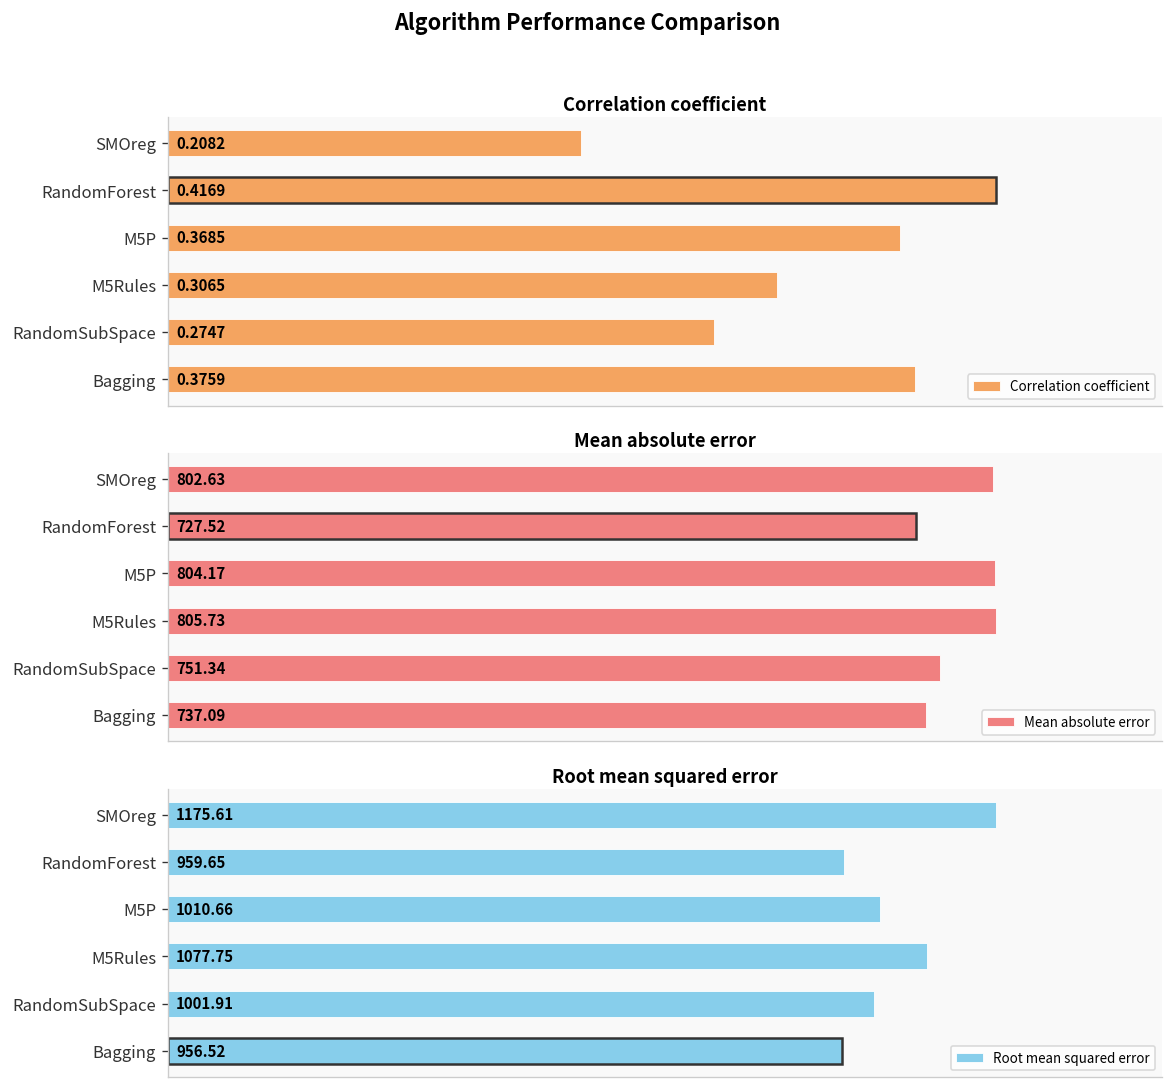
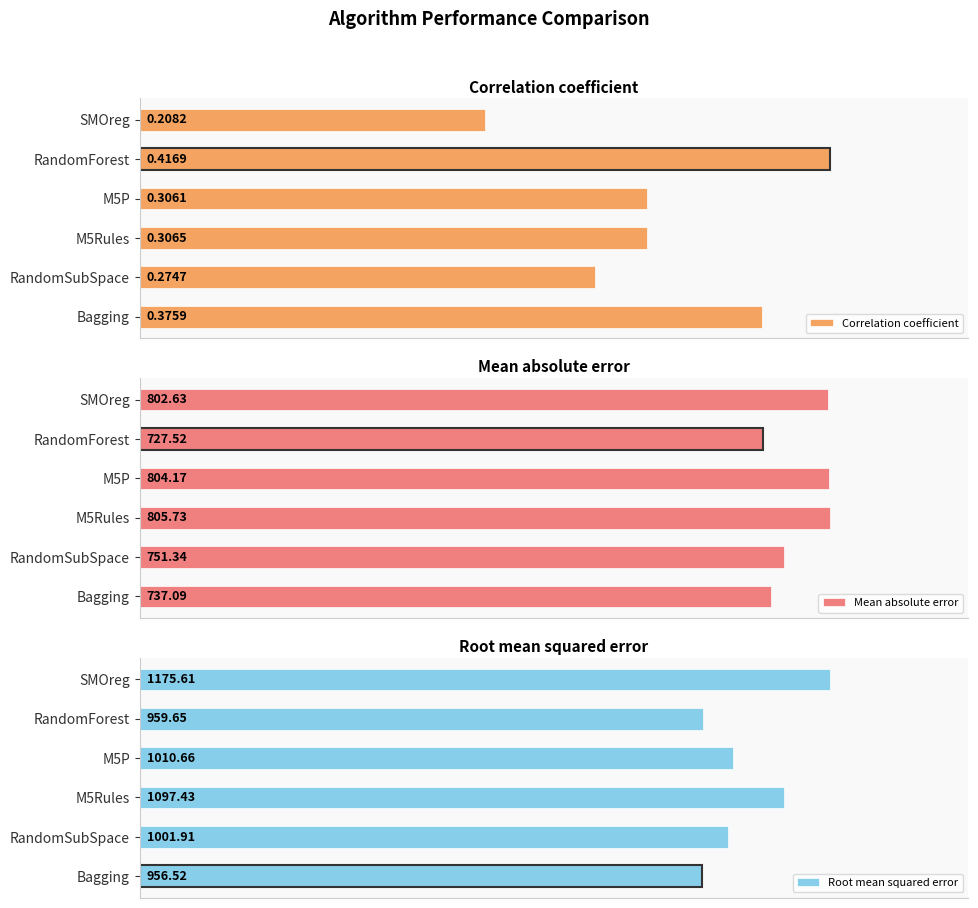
  {
    "Correlation coefficient": {
      "SMOreg": 0.2082,
      "RandomForest": 0.4169,
-     "M5P": 0.3685,
+     "M5P": 0.3061,
      "M5Rules": 0.3065,
      "RandomSubSpace": 0.2747,
      "Bagging": 0.3759
    },
    "Mean absolute error": {
      "SMOreg": 802.63,
      "RandomForest": 727.52,
      "M5P": 804.17,
      "M5Rules": 805.73,
      "RandomSubSpace": 751.34,
      "Bagging": 737.09
    },
    "Root mean squared error": {
      "SMOreg": 1175.61,
      "RandomForest": 959.65,
      "M5P": 1010.66,
-     "M5Rules": 1077.75,
+     "M5Rules": 1097.43,
      "RandomSubSpace": 1001.91,
      "Bagging": 956.52
    }
  }
